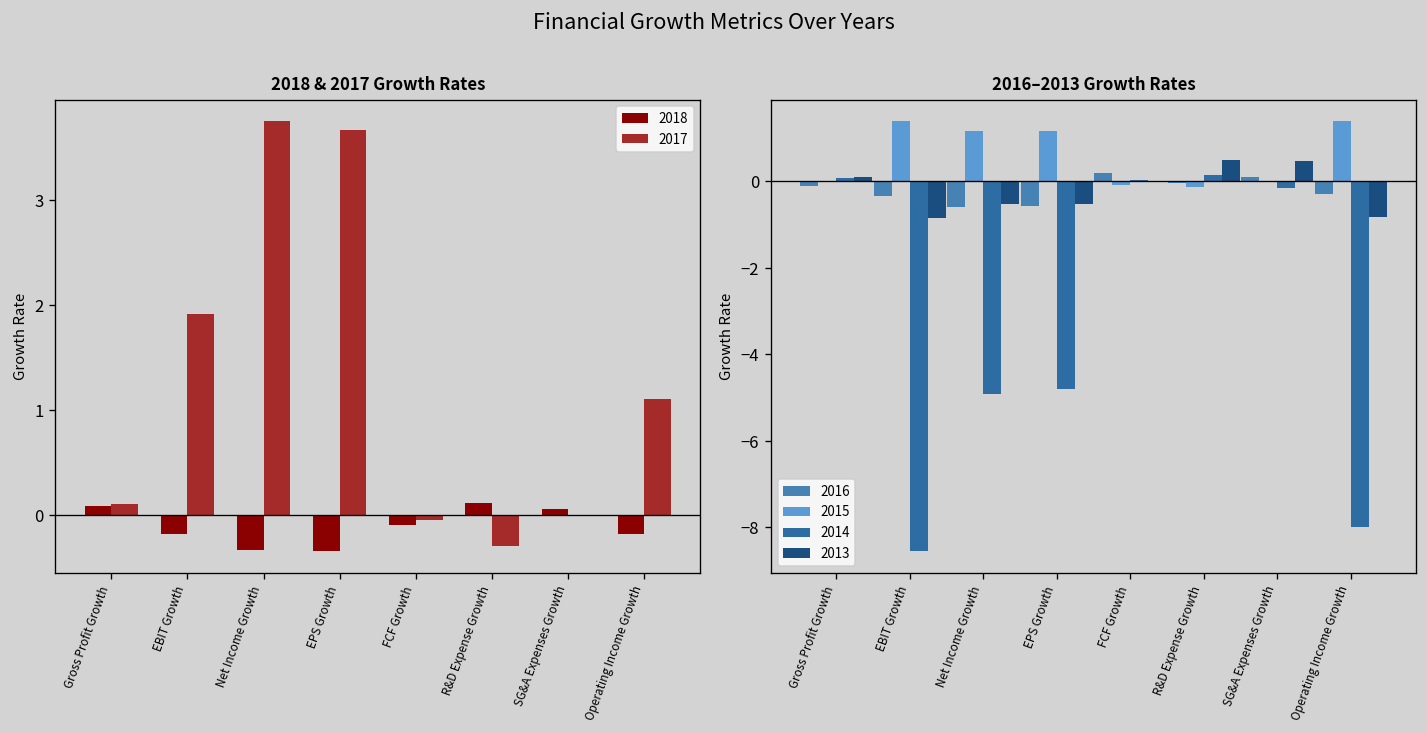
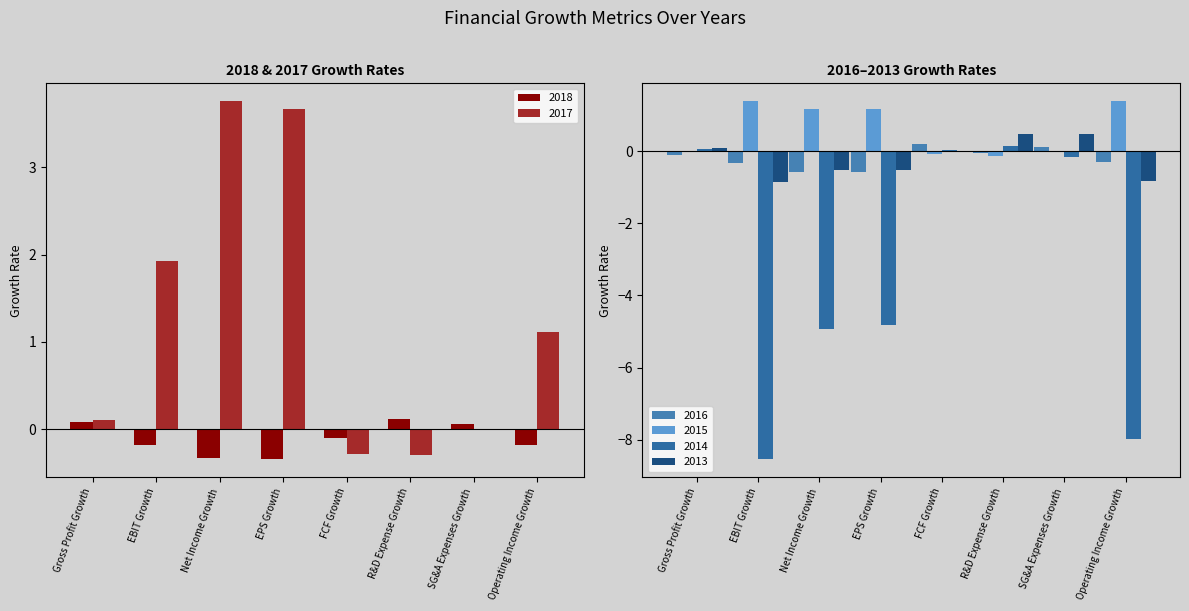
  {
    "2018 & 2017 Growth Rates": {
      "2018": {
        "Gross Profit Growth": 0.1,
        "EBIT Growth": -0.2,
        "Net Income Growth": -0.3,
        "EPS Growth": -0.3,
        "FCF Growth": -0.1,
        "R&D Expense Growth": 0.1,
        "SG&A Expenses Growth": 0.1,
        "Operating Income Growth": -0.2
      },
      "2017": {
        "Gross Profit Growth": 0.1,
        "EBIT Growth": 1.9,
        "Net Income Growth": 3.8,
        "EPS Growth": 3.7,
-       "FCF Growth": 0.0,
+       "FCF Growth": -0.3,
        "R&D Expense Growth": -0.3,
        "Operating Income Growth": 1.1
      }
    }
  }
